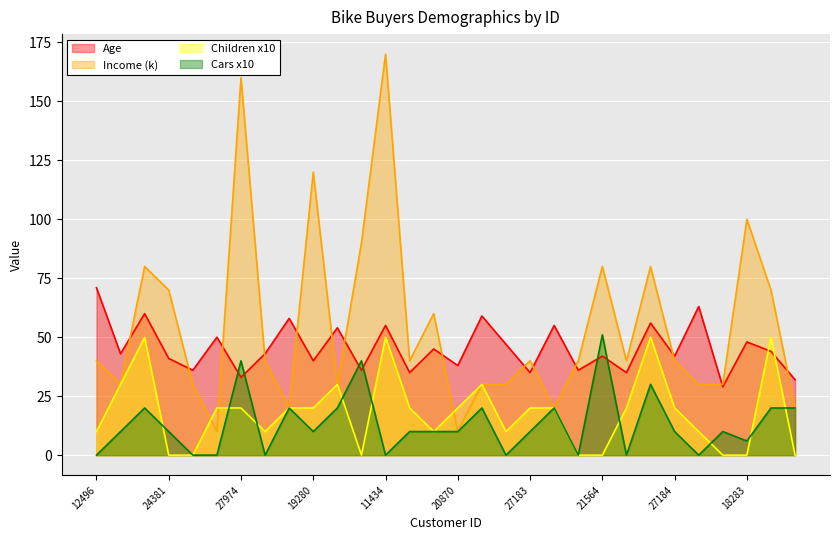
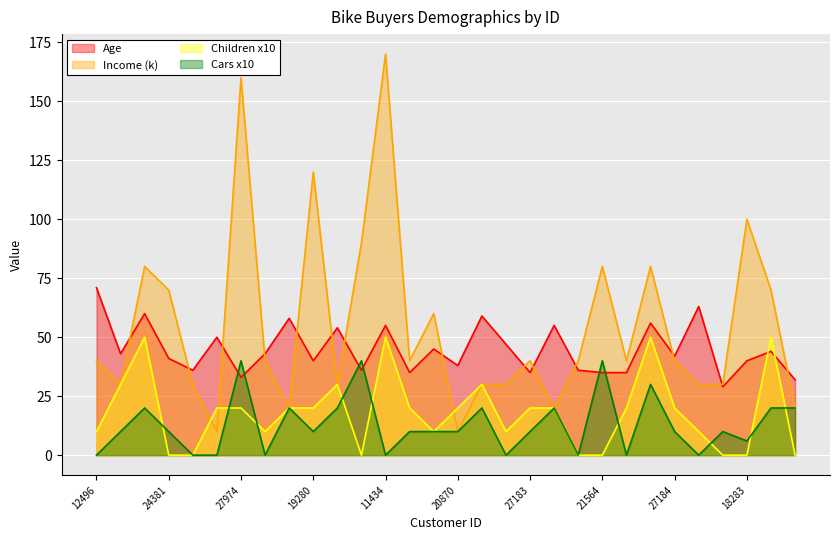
  {
    "Age": {
      "12496": 71,
      "24381": 41,
      "27974": 33,
      "19280": 40,
      "11434": 55,
      "20870": 38,
      "27183": 35,
-     "21564": 42,
+     "21564": 35,
      "27184": 42,
-     "18283": 48
+     "18283": 40
    },
    "Cars x10": {
      "12496": 0,
      "24381": 10,
      "27974": 40,
      "19280": 10,
      "11434": 0,
      "27183": 10,
-     "21564": 51,
+     "21564": 40,
      "27184": 10,
      "18283": 6
    }
  }
